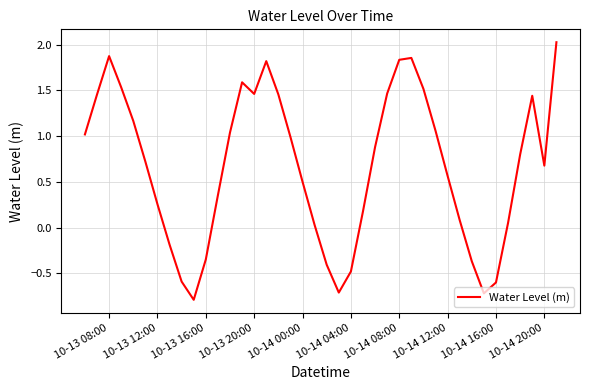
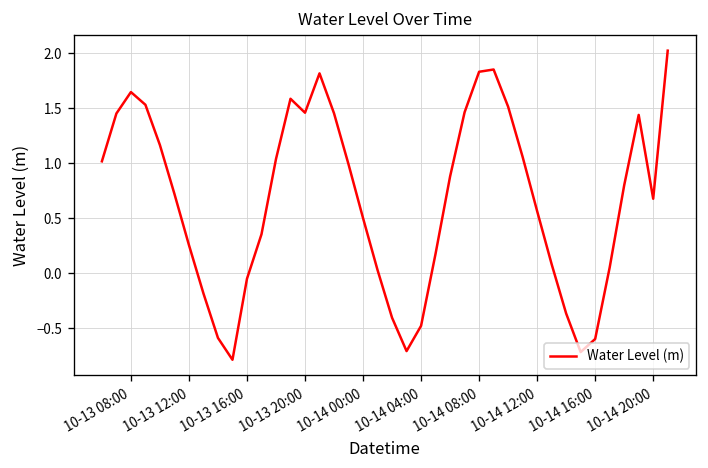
  {
-   "10-13 08:00": 1.9,
+   "10-13 08:00": 1.6,
    "10-13 12:00": 0.3,
-   "10-13 16:00": -0.3,
+   "10-13 16:00": -0.1,
    "10-13 20:00": 1.5,
    "10-14 00:00": 0.5,
    "10-14 04:00": -0.5,
    "10-14 08:00": 1.8,
    "10-14 12:00": 0.6,
    "10-14 16:00": -0.6,
    "10-14 20:00": 0.7
  }
